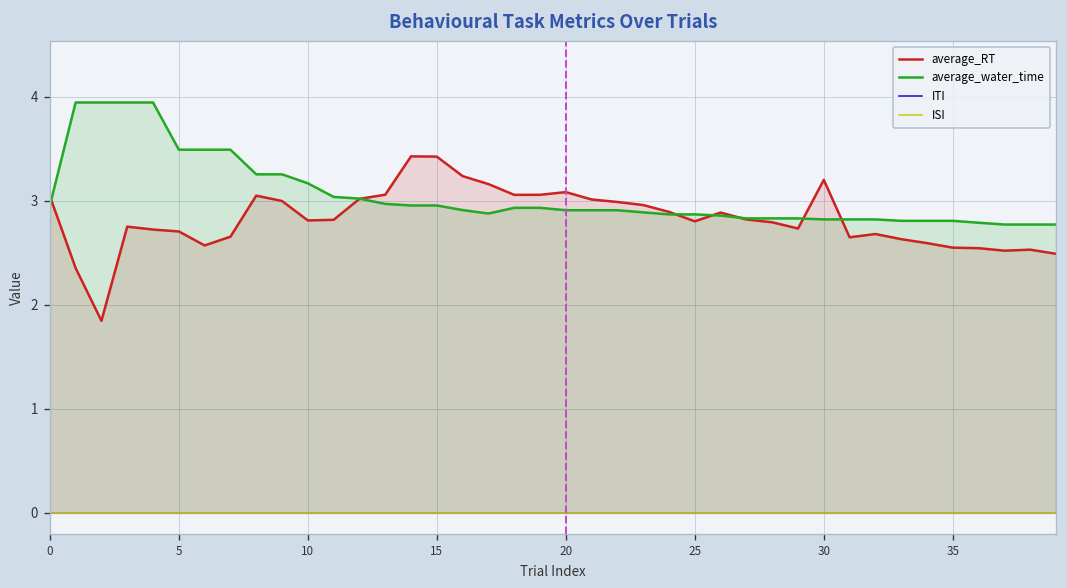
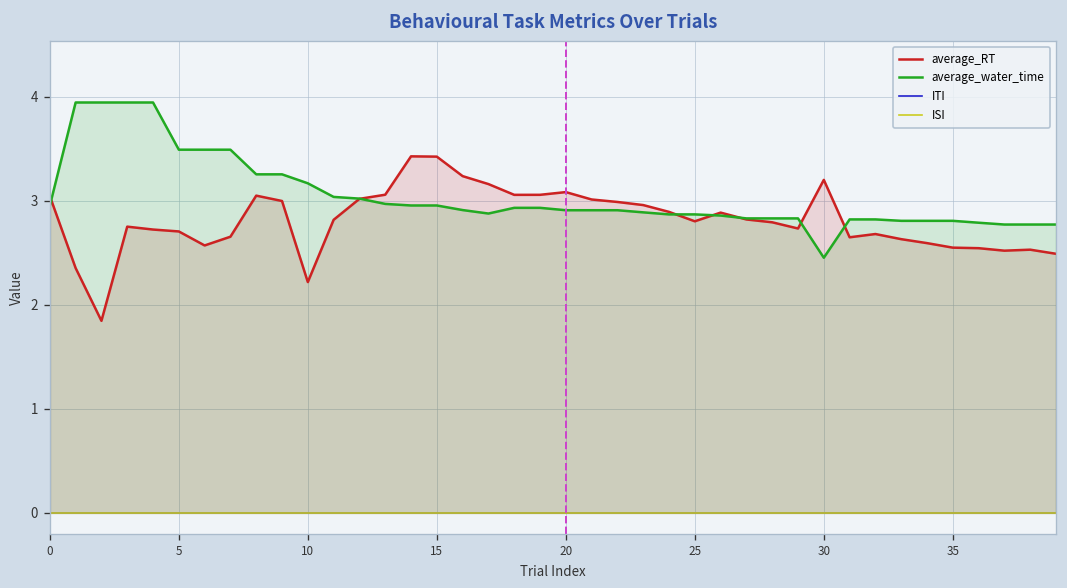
  {
    "average_RT": {
      "0": 3.0,
      "5": 2.7,
-     "10": 2.8,
+     "10": 2.2,
      "15": 3.4,
      "20": 3.1,
      "25": 2.8,
      "30": 3.2,
      "35": 2.5
    },
    "average_water_time": {
      "0": 3.0,
      "5": 3.5,
      "10": 3.2,
      "15": 3.0,
      "20": 2.9,
      "25": 2.9,
-     "30": 2.8,
+     "30": 2.5,
      "35": 2.8
    },
    "ISI": {
      "0": 0.0,
      "5": 0.0,
      "10": 0.0,
      "15": 0.0,
      "20": 0.0,
      "25": 0.0,
      "30": 0.0,
      "35": 0.0
    }
  }
